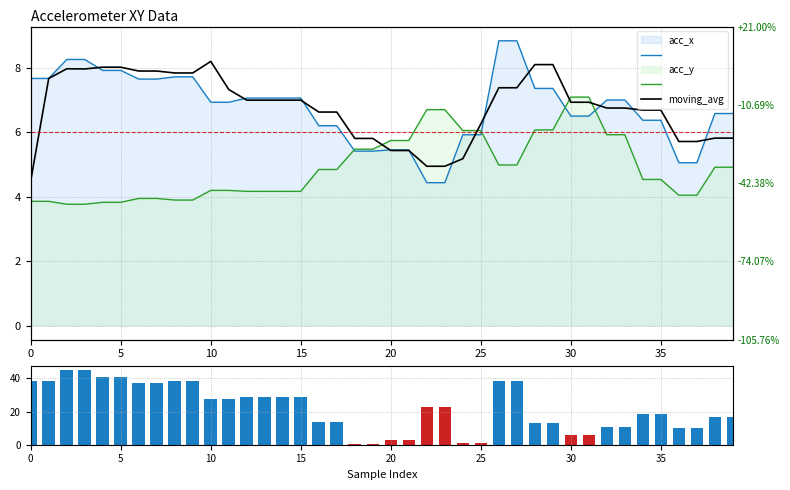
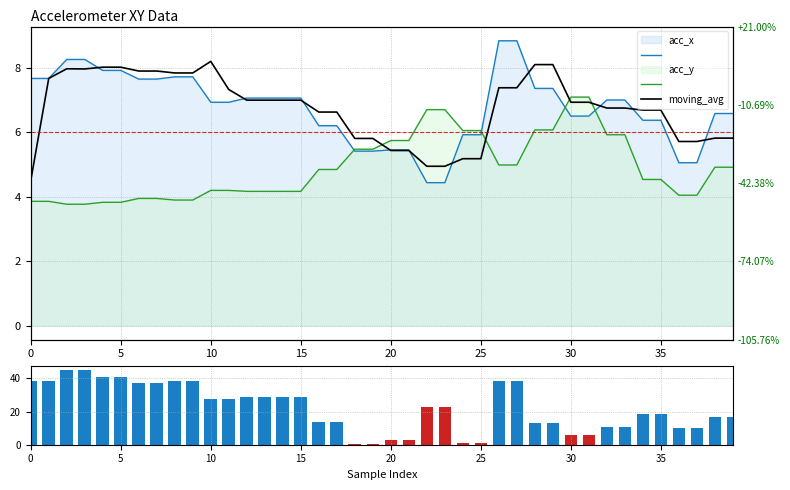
  {
    "Accelerometer XY Data": {
      "moving_avg": {
        "0": 4.5,
        "5": 8.0,
        "10": 8.2,
-       "25": 6.3,
+       "25": 5.2,
        "30": 6.9,
        "35": 6.7
      }
    }
  }
